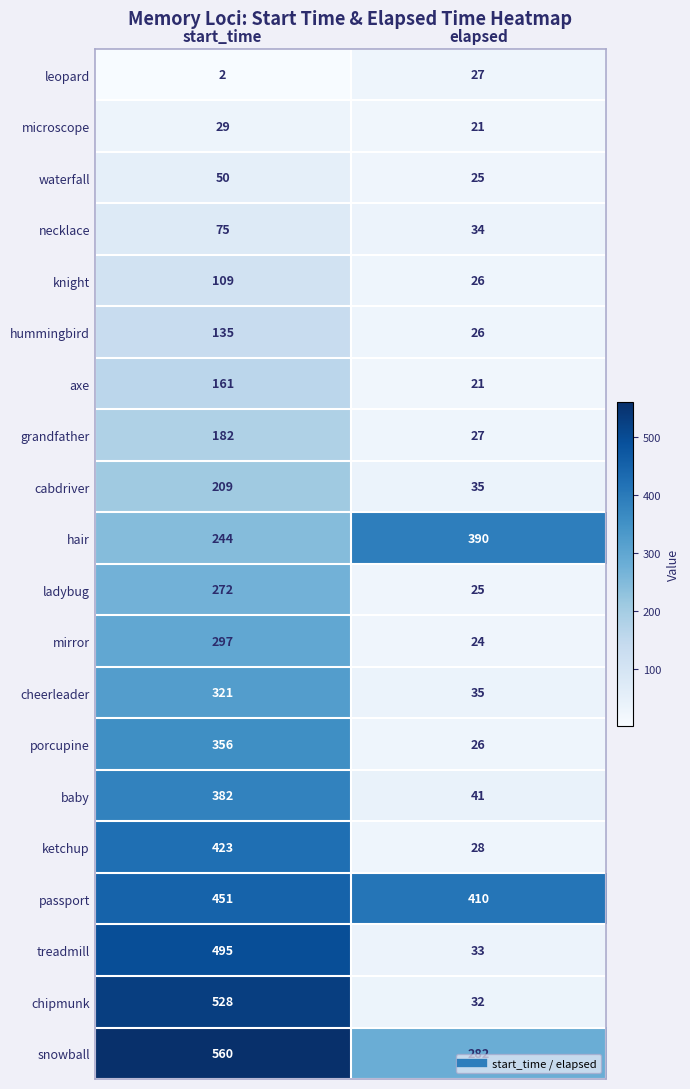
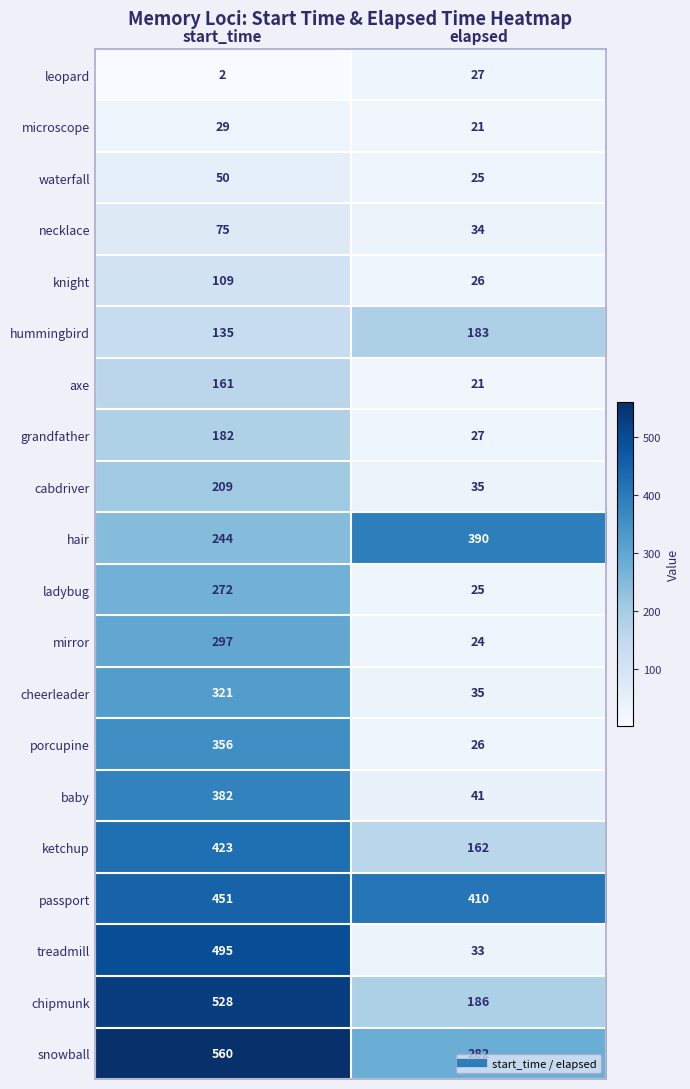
  {
    "leopard": {
      "start_time": 2,
      "elapsed": 27
    },
    "microscope": {
      "start_time": 29,
      "elapsed": 21
    },
    "waterfall": {
      "start_time": 50,
      "elapsed": 25
    },
    "necklace": {
      "start_time": 75,
      "elapsed": 34
    },
    "knight": {
      "start_time": 109,
      "elapsed": 26
    },
    "hummingbird": {
      "start_time": 135,
-     "elapsed": 26
+     "elapsed": 183
    },
    "axe": {
      "start_time": 161,
      "elapsed": 21
    },
    "grandfather": {
      "start_time": 182,
      "elapsed": 27
    },
    "cabdriver": {
      "start_time": 209,
      "elapsed": 35
    },
    "hair": {
      "start_time": 244,
      "elapsed": 390
    },
    "ladybug": {
      "start_time": 272,
      "elapsed": 25
    },
    "mirror": {
      "start_time": 297,
      "elapsed": 24
    },
    "cheerleader": {
      "start_time": 321,
      "elapsed": 35
    },
    "porcupine": {
      "start_time": 356,
      "elapsed": 26
    },
    "baby": {
      "start_time": 382,
      "elapsed": 41
    },
    "ketchup": {
      "start_time": 423,
-     "elapsed": 28
+     "elapsed": 162
    },
    "passport": {
      "start_time": 451,
      "elapsed": 410
    },
    "treadmill": {
      "start_time": 495,
      "elapsed": 33
    },
    "chipmunk": {
      "start_time": 528,
-     "elapsed": 32
+     "elapsed": 186
    },
    "snowball": {
      "start_time": 560
    }
  }
